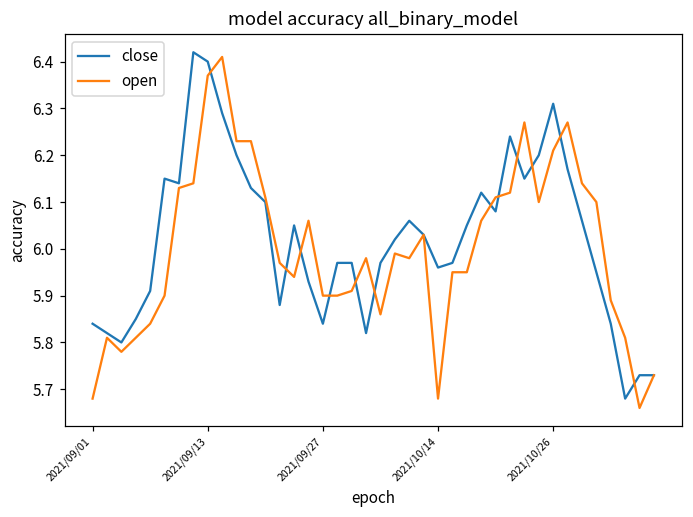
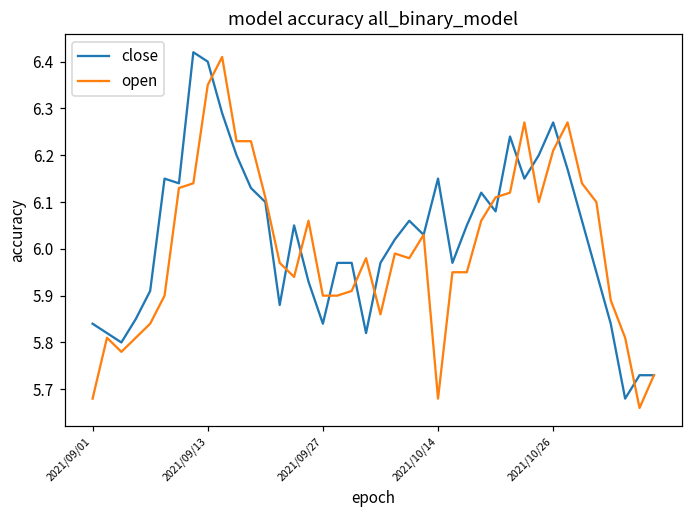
  {
    "close": {
      "2021/09/01": 5.84,
      "2021/09/13": 6.40,
      "2021/09/27": 5.84,
-     "2021/10/14": 5.96,
-     "2021/10/26": 6.31
+     "2021/10/14": 6.15,
+     "2021/10/26": 6.27
    },
    "open": {
      "2021/09/01": 5.68,
-     "2021/09/13": 6.37,
+     "2021/09/13": 6.35,
      "2021/09/27": 5.90,
      "2021/10/14": 5.68,
      "2021/10/26": 6.21
    }
  }
